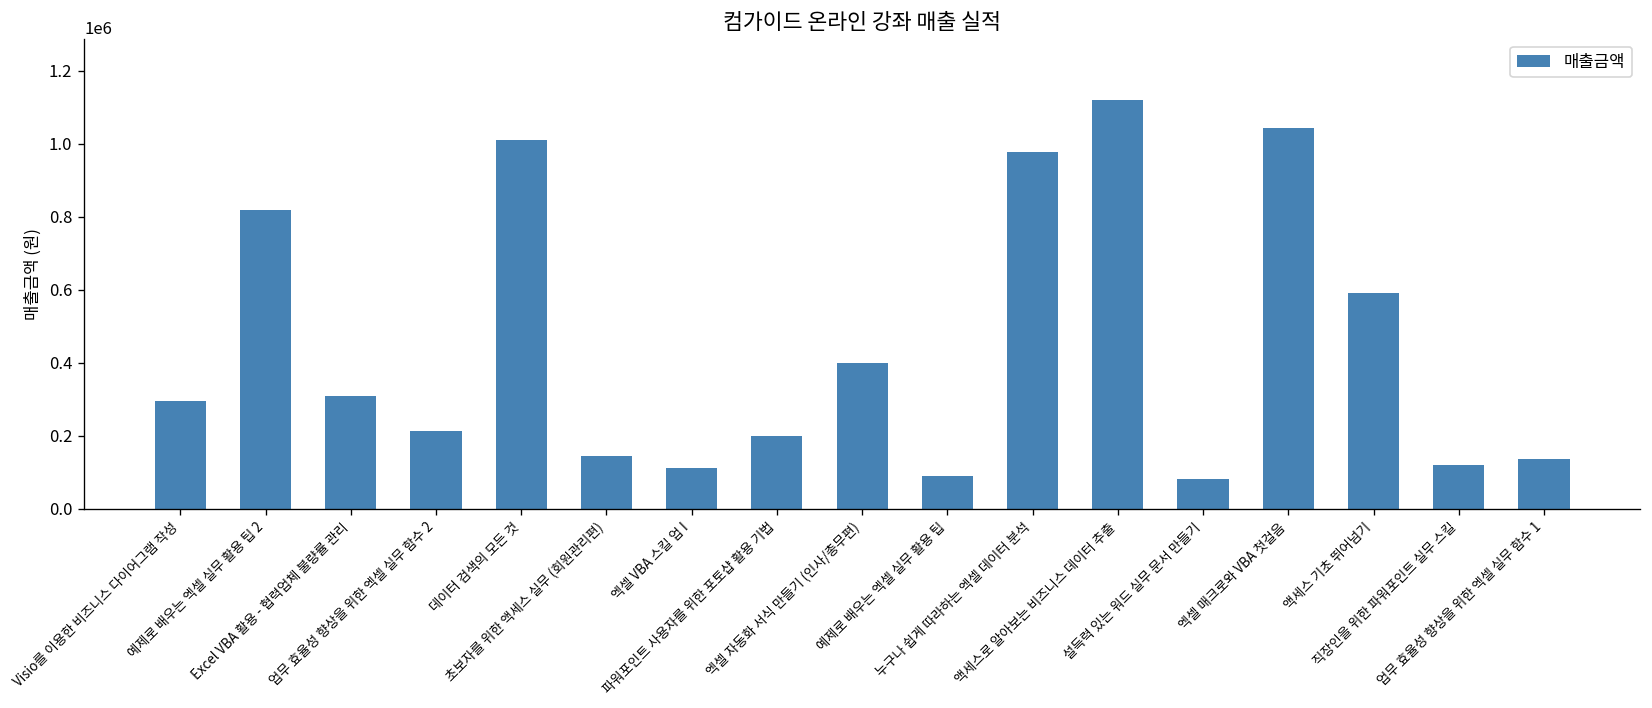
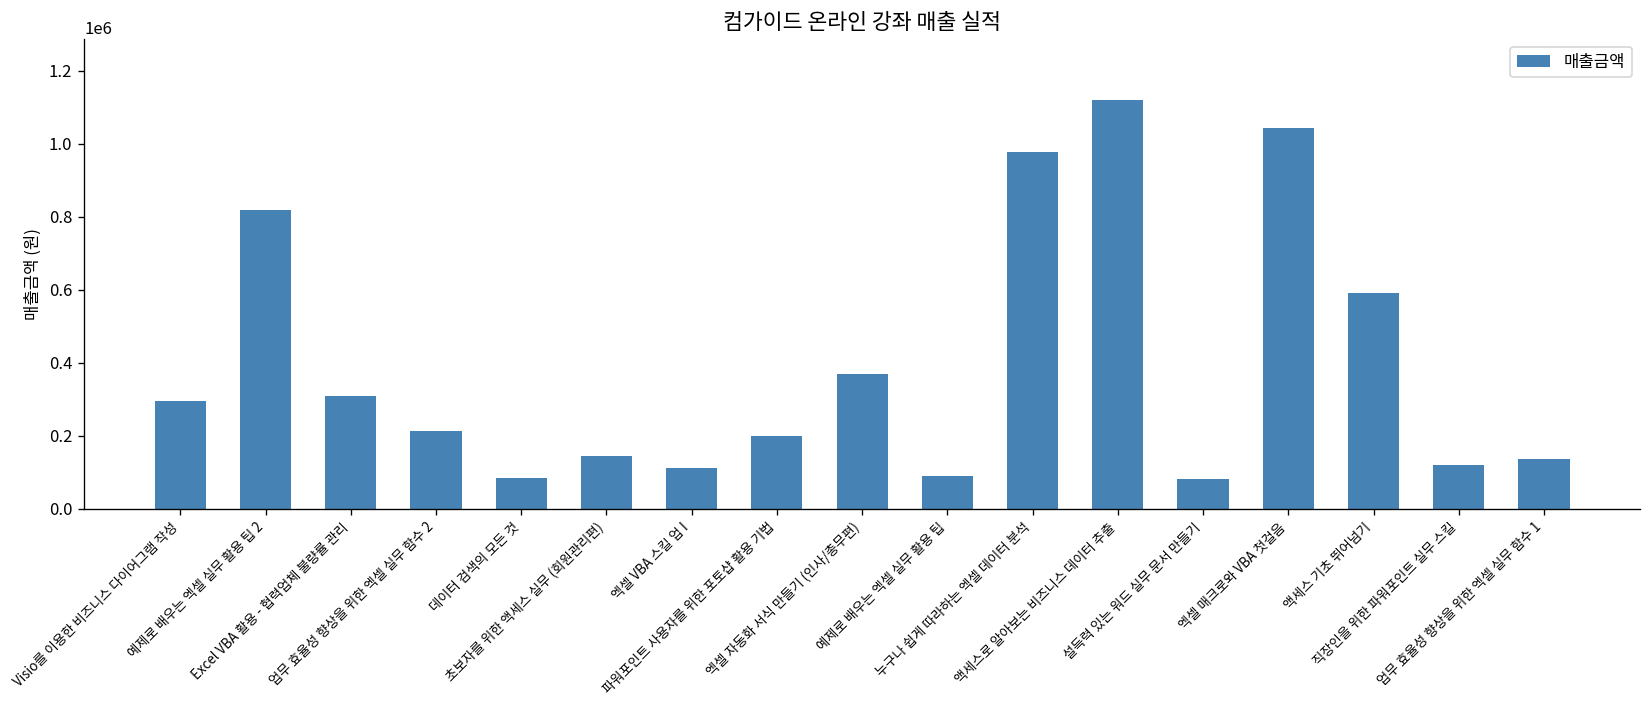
  {
    "Visio를 이용한 비즈니스 다이어그램 작성": 290000,
    "예제로 배우는 엑셀 실무 활용 팁 2": 820000,
    "Excel VBA 활용 - 협력업체 불량률 관리": 310000,
    "업무 효율성 향상을 위한 엑셀 실무 함수 2": 210000,
-   "데이터 검색의 모든 것": 1010000,
+   "데이터 검색의 모든 것": 80000,
    "초보자를 위한 액세스 실무 (회원관리편)": 140000,
    "엑셀 VBA 스킬 업 I": 110000,
    "파워포인트 사용자를 위한 포토샵 활용 기법": 200000,
-   "엑셀 자동화 서식 만들기 (인사/총무편)": 400000,
+   "엑셀 자동화 서식 만들기 (인사/총무편)": 370000,
    "예제로 배우는 엑셀 실무 활용 팁": 90000,
    "누구나 쉽게 따라하는 엑셀 데이터 분석": 980000,
    "액세스로 알아보는 비즈니스 데이터 추출": 1120000,
    "설득력 있는 워드 실무 문서 만들기": 80000,
    "엑셀 매크로와 VBA 첫걸음": 1040000,
    "액세스 기초 뛰어넘기": 590000,
    "직장인을 위한 파워포인트 실무 스킬": 120000,
    "업무 효율성 향상을 위한 엑셀 실무 함수 1": 140000
  }
